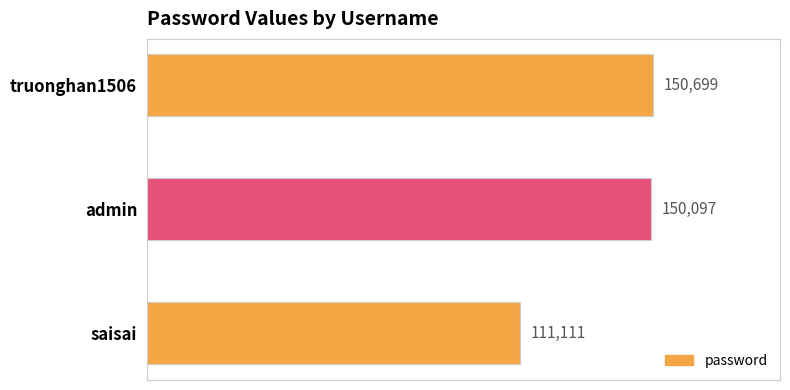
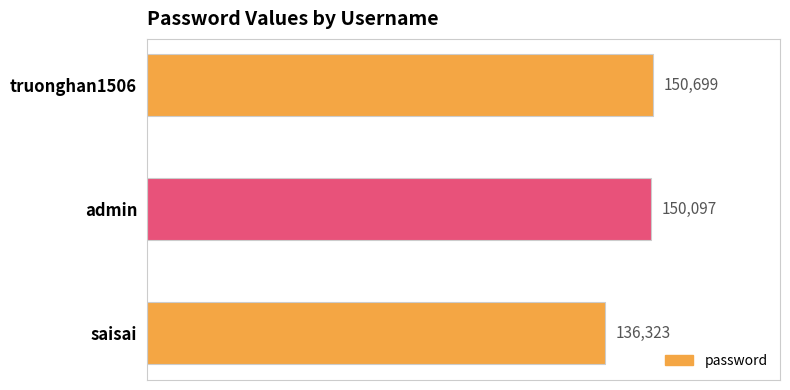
  {
    "truonghan1506": "150,699",
    "admin": "150,097",
-   "saisai": "111,111"
+   "saisai": "136,323"
  }
